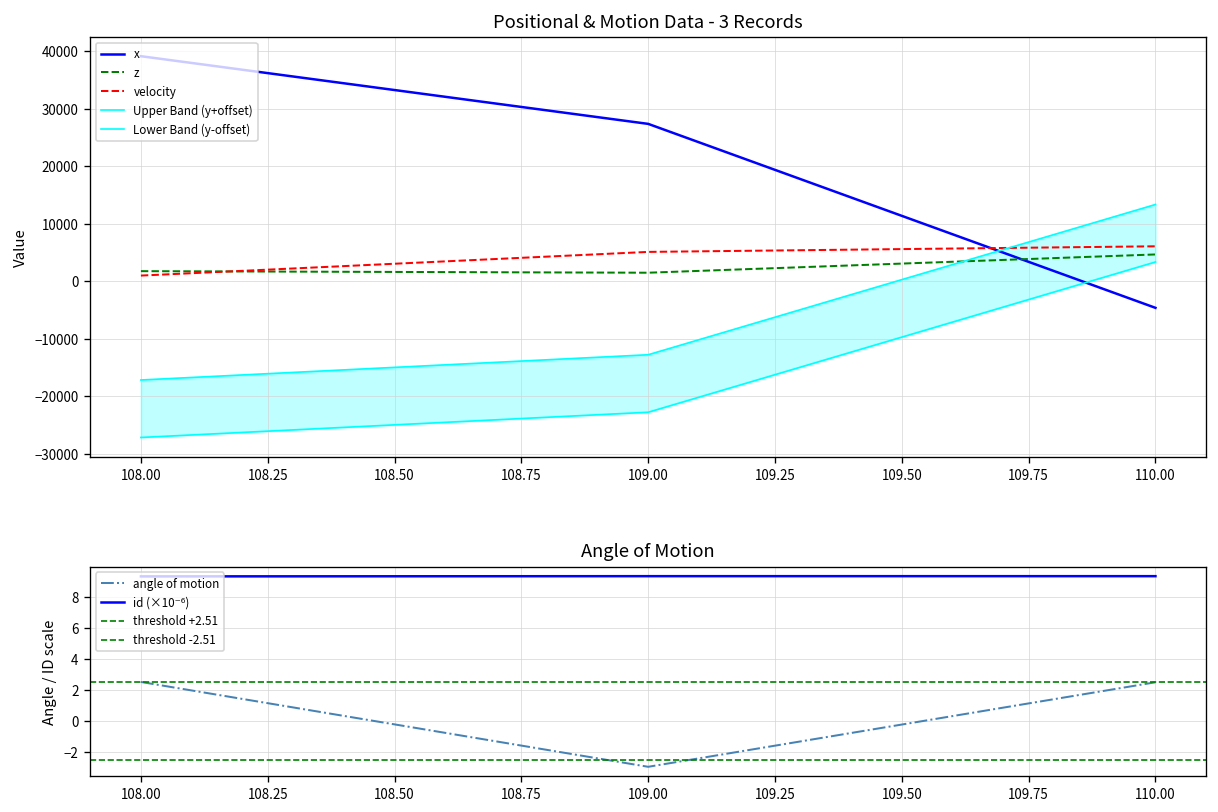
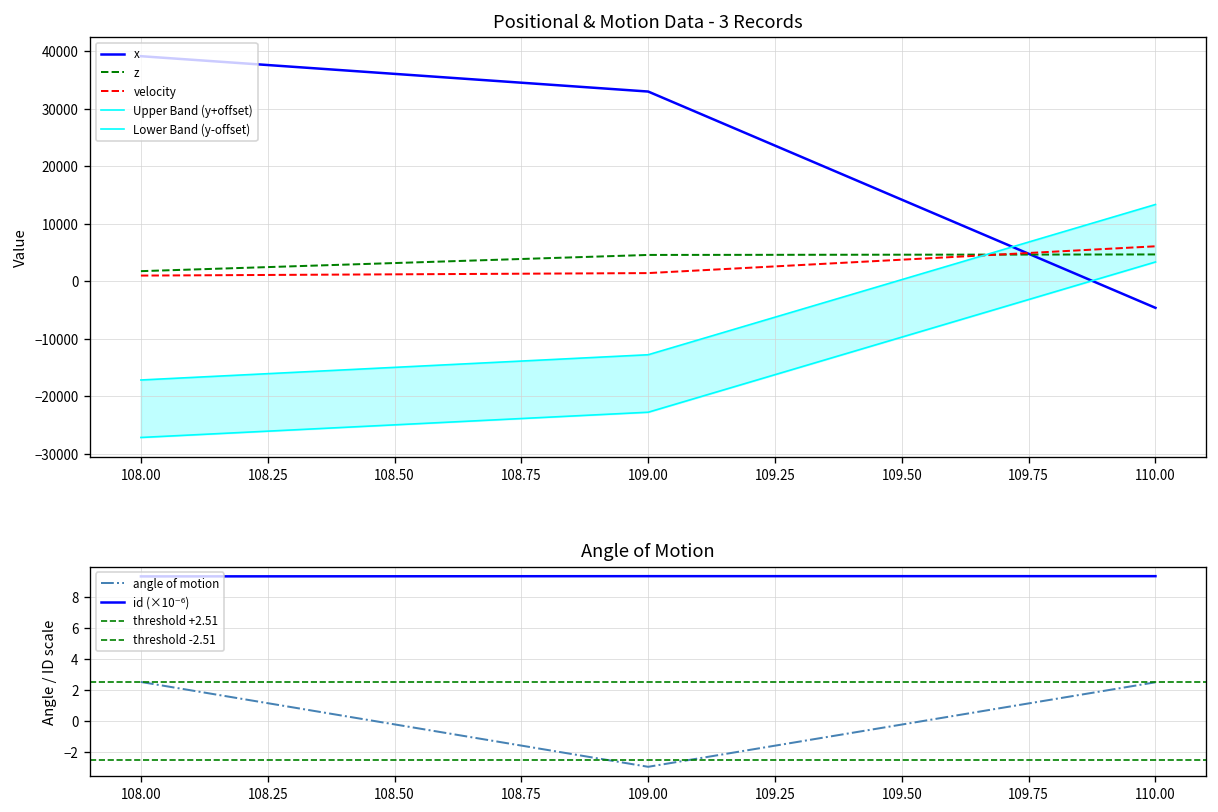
  {
    "Positional & Motion Data - 3 Records": {
      "x": {
-       "109.00": 27000,
+       "109.00": 33000,
        "110.00": -5000
      },
      "z": {
        "108.00": 2000,
-       "109.00": 1000,
+       "109.00": 5000,
        "110.00": 5000
      },
      "velocity": {
        "108.00": 1000,
-       "109.00": 5000,
+       "109.00": 1000,
        "110.00": 6000
      }
    },
    "Angle of Motion": {
      "angle of motion": {
        "108.00": 2.5,
        "109.00": -3.0,
        "110.00": 2.5
      },
      "id (×10⁻⁶)": {
        "109.00": 9.3,
        "110.00": 9.3
      }
    }
  }
